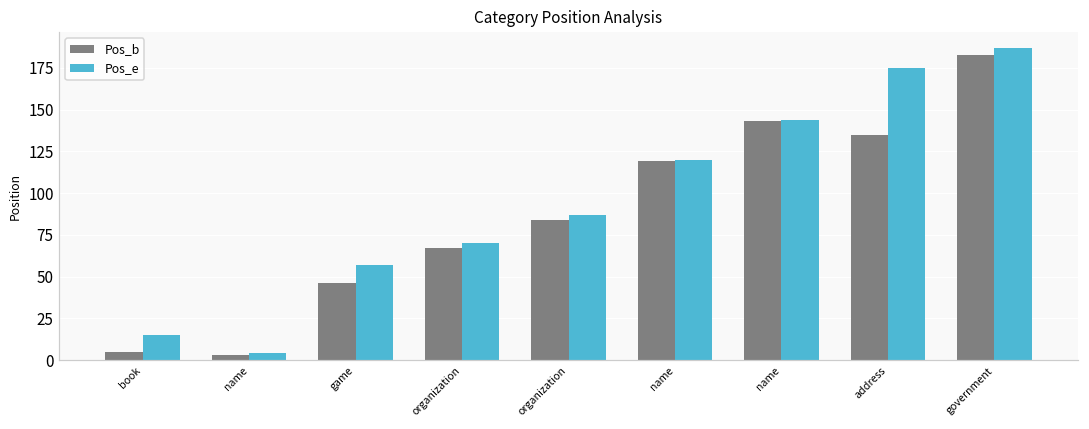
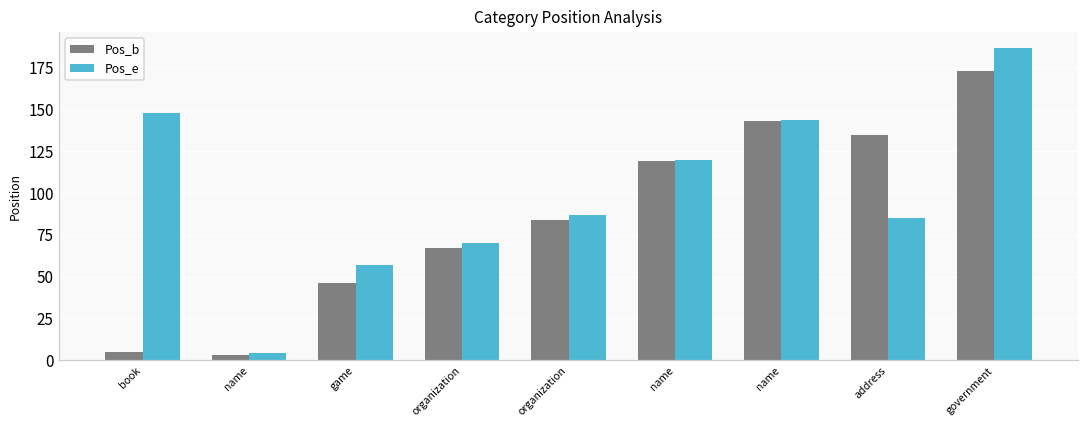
  {
    "Pos_b": {
      "book": 5,
      "game": 46,
      "address": 135,
-     "government": 183
+     "government": 173
    },
    "Pos_e": {
-     "book": 15,
+     "book": 148,
      "game": 57,
-     "address": 175,
+     "address": 85,
      "government": 187
    }
  }
